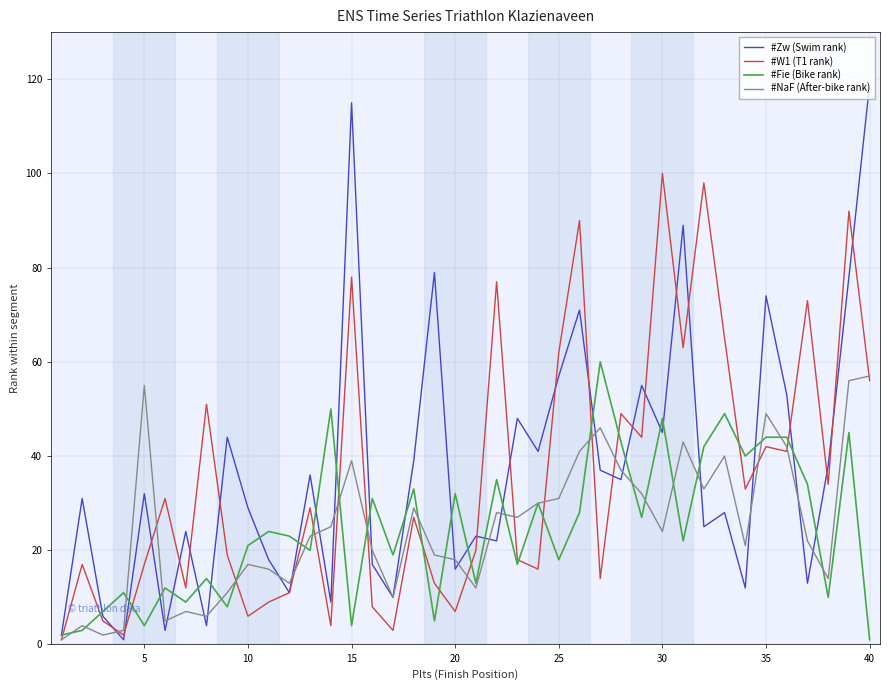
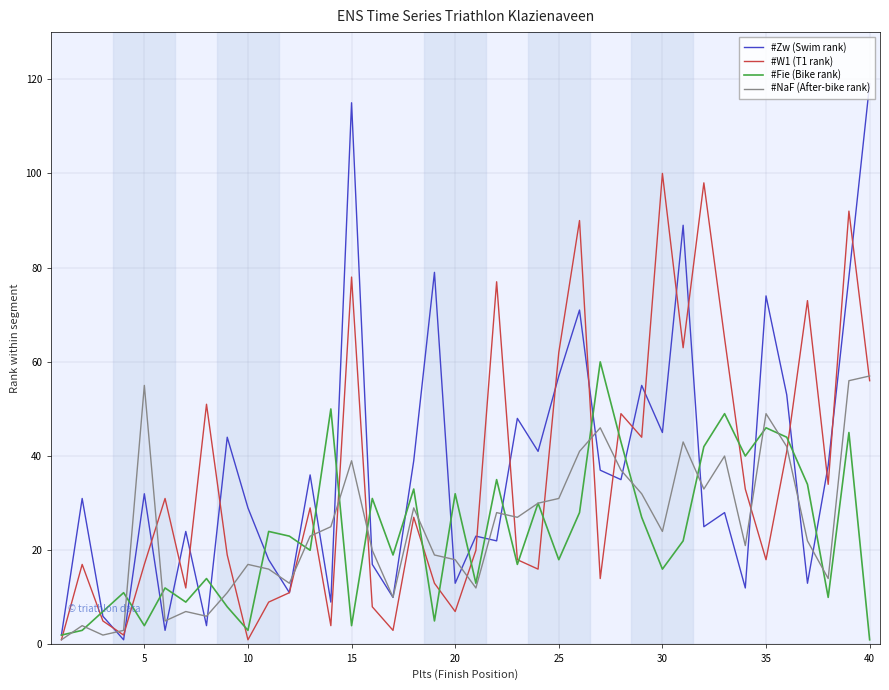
  {
    "#Zw (Swim rank)": {
      "5": 32,
      "10": 29,
      "15": 115,
-     "20": 16,
+     "20": 13,
      "25": 57,
      "30": 45,
      "35": 74
    },
    "#W1 (T1 rank)": {
      "5": 17,
-     "10": 6,
+     "10": 1,
      "15": 78,
      "20": 7,
      "25": 62,
      "30": 100,
-     "35": 42,
+     "35": 18,
      "40": 56
    },
    "#Fie (Bike rank)": {
      "5": 4,
-     "10": 21,
+     "10": 3,
      "15": 4,
      "20": 32,
      "25": 18,
-     "30": 48,
-     "35": 44,
+     "30": 16,
+     "35": 46,
      "40": 1
    },
    "#NaF (After-bike rank)": {
      "5": 55,
      "10": 17,
      "15": 39,
      "20": 18,
      "25": 31,
      "30": 24,
      "35": 49,
      "40": 57
    }
  }
